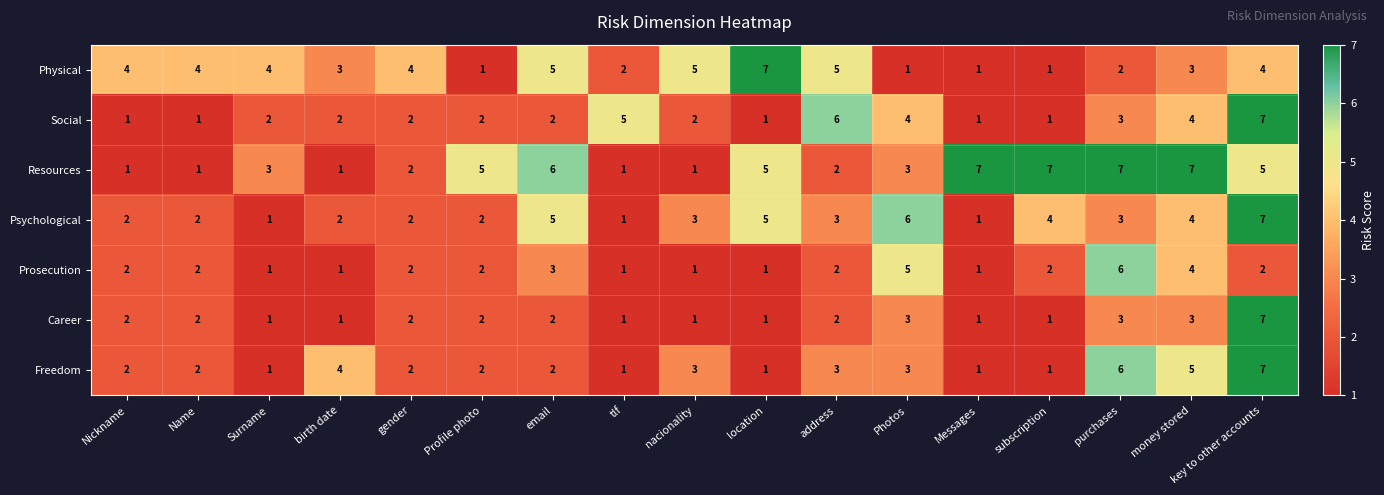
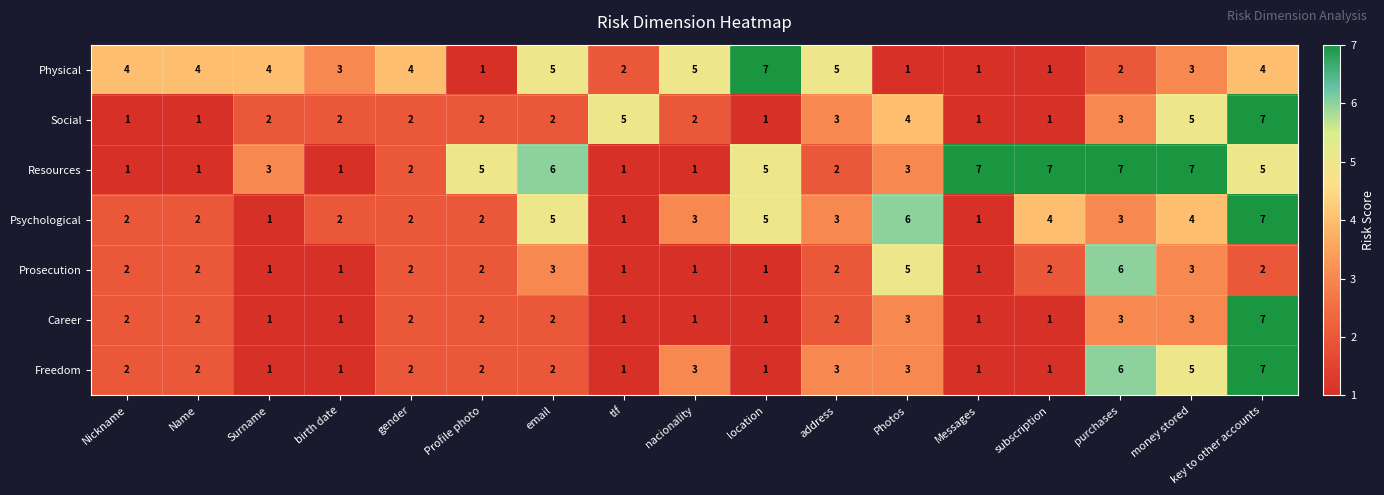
  {
    "Physical": {
      "Nickname": 4,
      "Name": 4,
      "Surname": 4,
      "birth date": 3,
      "gender": 4,
      "Profile photo": 1,
      "email": 5,
      "tlf": 2,
      "nacionality": 5,
      "location": 7,
      "address": 5,
      "Photos": 1,
      "Messages": 1,
      "subscription": 1,
      "purchases": 2,
      "money stored": 3,
      "key to other accounts": 4
    },
    "Social": {
      "Nickname": 1,
      "Name": 1,
      "Surname": 2,
      "birth date": 2,
      "gender": 2,
      "Profile photo": 2,
      "email": 2,
      "tlf": 5,
      "nacionality": 2,
      "location": 1,
-     "address": 6,
+     "address": 3,
      "Photos": 4,
      "Messages": 1,
      "subscription": 1,
      "purchases": 3,
-     "money stored": 4,
+     "money stored": 5,
      "key to other accounts": 7
    },
    "Resources": {
      "Nickname": 1,
      "Name": 1,
      "Surname": 3,
      "birth date": 1,
      "gender": 2,
      "Profile photo": 5,
      "email": 6,
      "tlf": 1,
      "nacionality": 1,
      "location": 5,
      "address": 2,
      "Photos": 3,
      "Messages": 7,
      "subscription": 7,
      "purchases": 7,
      "money stored": 7,
      "key to other accounts": 5
    },
    "Psychological": {
      "Nickname": 2,
      "Name": 2,
      "Surname": 1,
      "birth date": 2,
      "gender": 2,
      "Profile photo": 2,
      "email": 5,
      "tlf": 1,
      "nacionality": 3,
      "location": 5,
      "address": 3,
      "Photos": 6,
      "Messages": 1,
      "subscription": 4,
      "purchases": 3,
      "money stored": 4,
      "key to other accounts": 7
    },
    "Prosecution": {
      "Nickname": 2,
      "Name": 2,
      "Surname": 1,
      "birth date": 1,
      "gender": 2,
      "Profile photo": 2,
      "email": 3,
      "tlf": 1,
      "nacionality": 1,
      "location": 1,
      "address": 2,
      "Photos": 5,
      "Messages": 1,
      "subscription": 2,
      "purchases": 6,
-     "money stored": 4,
+     "money stored": 3,
      "key to other accounts": 2
    },
    "Career": {
      "Nickname": 2,
      "Name": 2,
      "Surname": 1,
      "birth date": 1,
      "gender": 2,
      "Profile photo": 2,
      "email": 2,
      "tlf": 1,
      "nacionality": 1,
      "location": 1,
      "address": 2,
      "Photos": 3,
      "Messages": 1,
      "subscription": 1,
      "purchases": 3,
      "money stored": 3,
      "key to other accounts": 7
    },
    "Freedom": {
      "Nickname": 2,
      "Name": 2,
      "Surname": 1,
-     "birth date": 4,
+     "birth date": 1,
      "gender": 2,
      "Profile photo": 2,
      "email": 2,
      "tlf": 1,
      "nacionality": 3,
      "location": 1,
      "address": 3,
      "Photos": 3,
      "Messages": 1,
      "subscription": 1,
      "purchases": 6,
      "money stored": 5,
      "key to other accounts": 7
    }
  }
